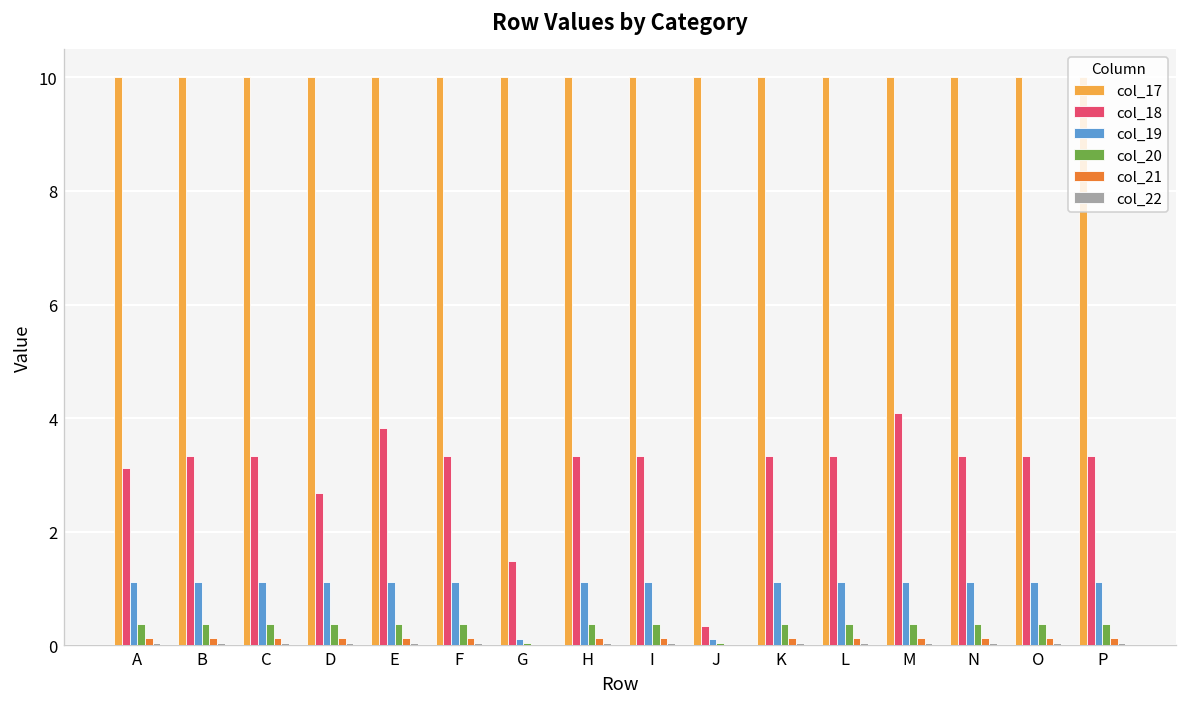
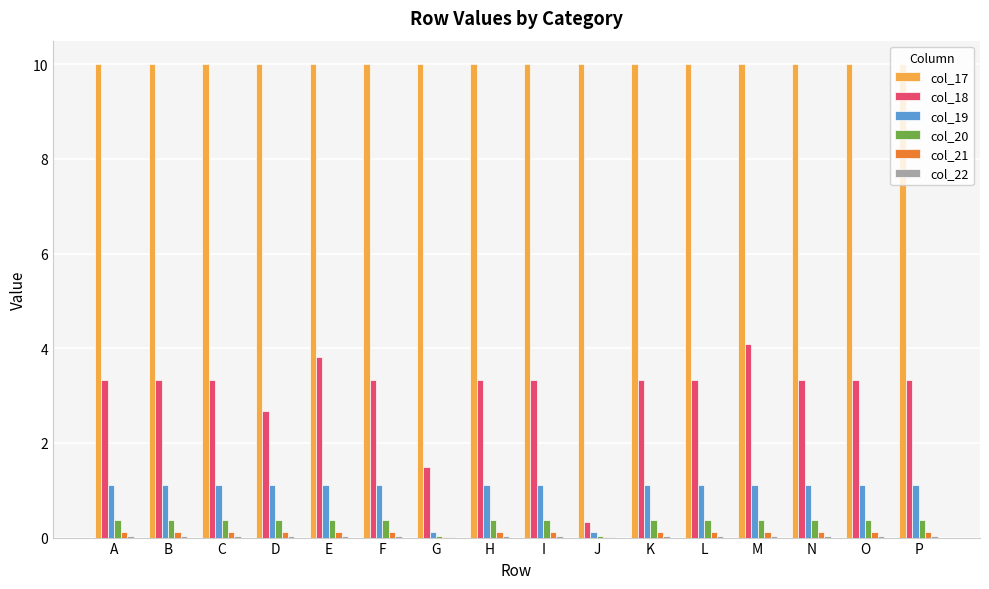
  {
    "col_18": {
-     "A": 3.1,
+     "A": 3.3,
      "B": 3.3,
      "C": 3.3,
      "D": 2.7,
      "E": 3.8,
      "F": 3.3,
      "G": 1.5,
      "H": 3.3,
      "I": 3.3,
      "J": 0.3,
      "K": 3.3,
      "L": 3.3,
      "M": 4.1,
      "N": 3.3,
      "O": 3.3,
      "P": 3.3
    },
    "col_19": {
      "A": 1.1,
      "B": 1.1,
      "C": 1.1,
      "D": 1.1,
      "E": 1.1,
      "F": 1.1,
      "G": 0.1,
      "H": 1.1,
      "I": 1.1,
      "J": 0.1,
      "K": 1.1,
      "L": 1.1,
      "M": 1.1,
      "N": 1.1,
      "O": 1.1,
      "P": 1.1
    },
    "col_20": {
      "A": 0.4,
      "B": 0.4,
      "C": 0.4,
      "D": 0.4,
      "E": 0.4,
      "F": 0.4,
      "H": 0.4,
      "I": 0.4,
      "K": 0.4,
      "L": 0.4,
      "M": 0.4,
      "N": 0.4,
      "O": 0.4,
      "P": 0.4
    }
  }
